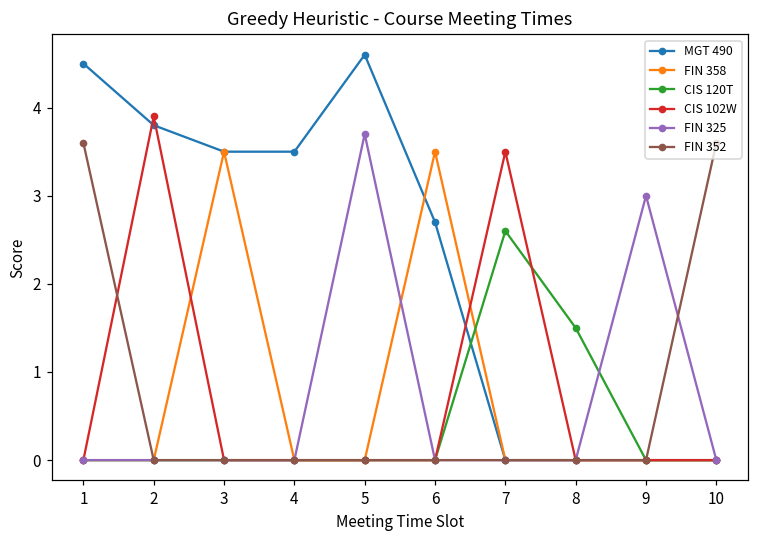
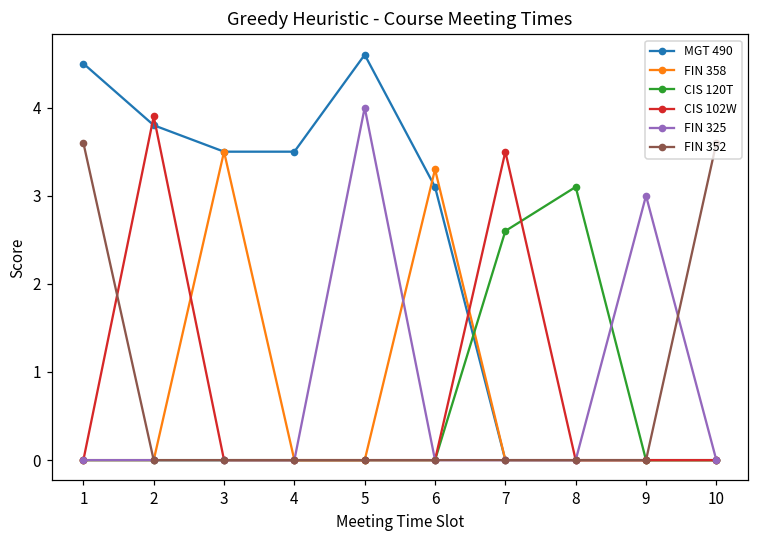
  {
    "MGT 490": {
      "1": 4.5,
      "2": 3.8,
      "4": 3.5,
      "5": 4.6,
-     "6": 2.7
+     "6": 3.1
    },
    "FIN 358": {
-     "6": 3.5
+     "6": 3.3
    },
    "CIS 120T": {
      "7": 2.6,
-     "8": 1.5
+     "8": 3.1
    },
    "CIS 102W": {
      "2": 3.9,
      "7": 3.5
    },
    "FIN 325": {
-     "5": 3.7,
+     "5": 4.0,
      "9": 3.0
    },
    "FIN 352": {
      "1": 3.6
    }
  }
